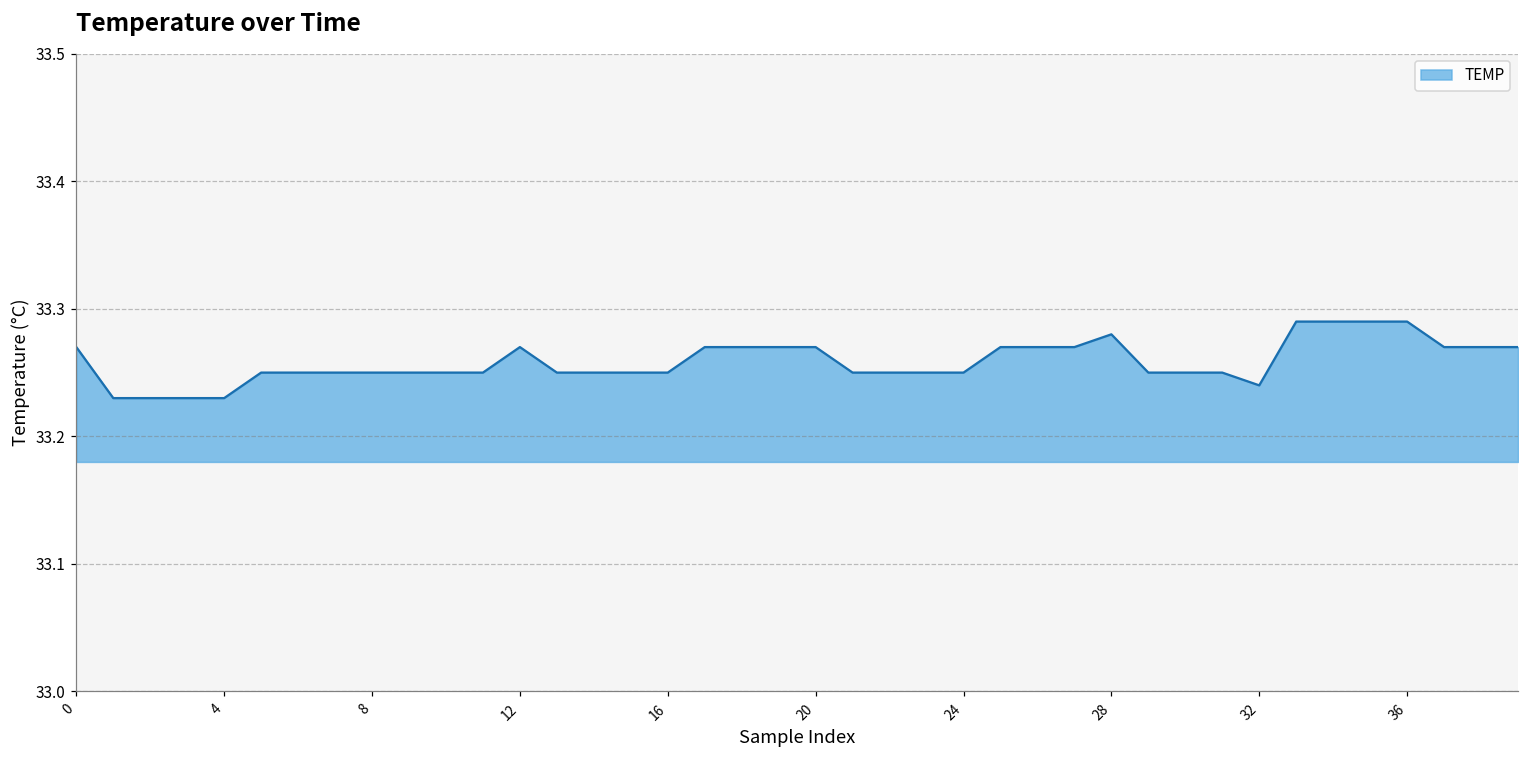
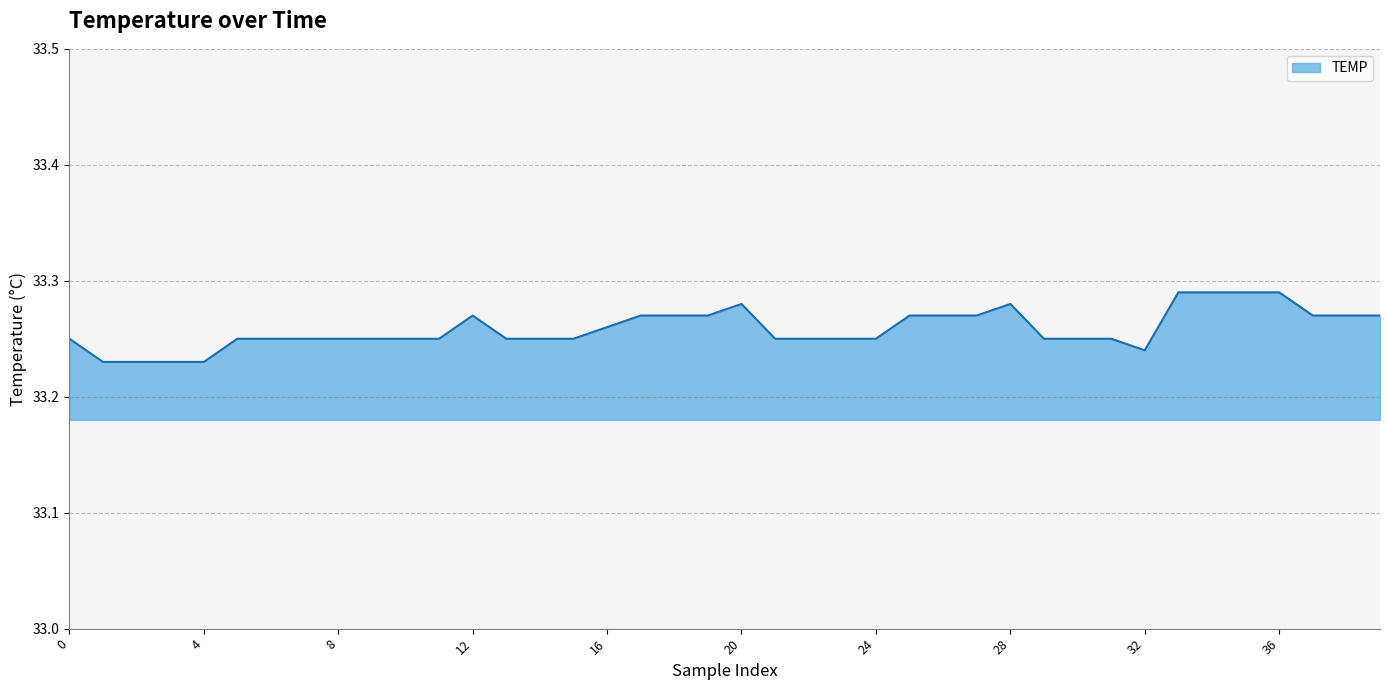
  {
-   "0": 33.27,
+   "0": 33.25,
    "4": 33.23,
    "8": 33.25,
    "12": 33.27,
-   "16": 33.25,
-   "20": 33.27,
+   "16": 33.26,
+   "20": 33.28,
    "24": 33.25,
    "28": 33.28,
    "32": 33.24,
    "36": 33.29
  }
